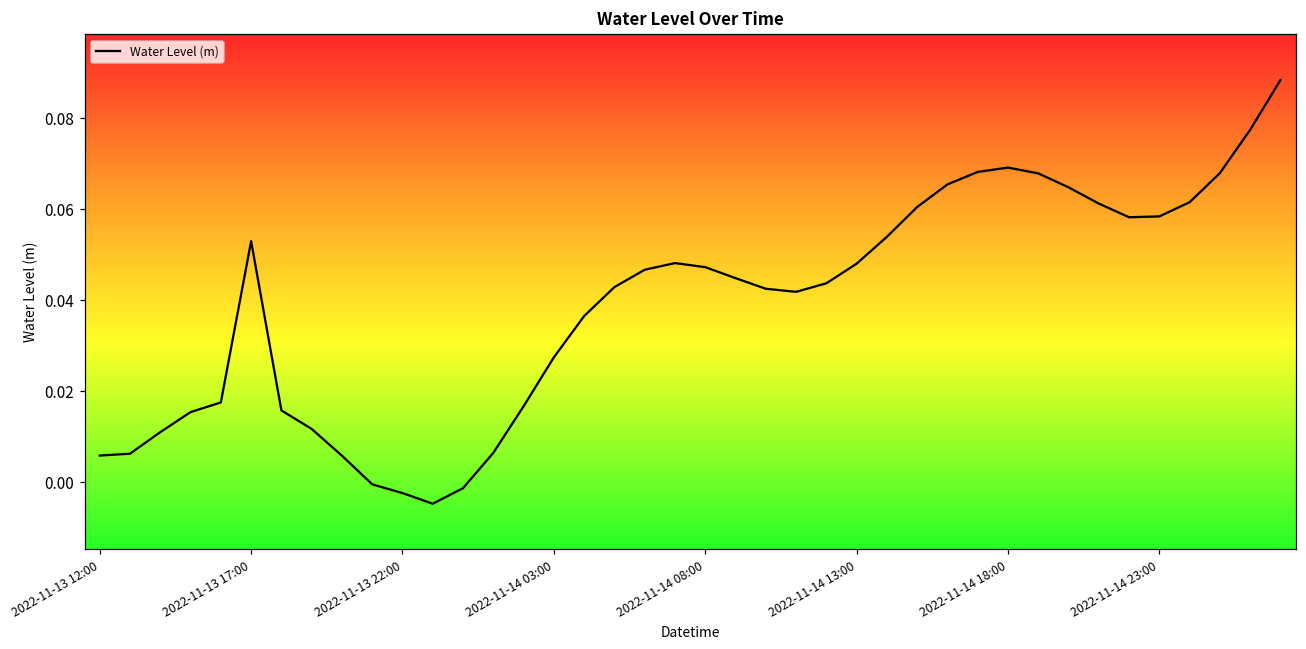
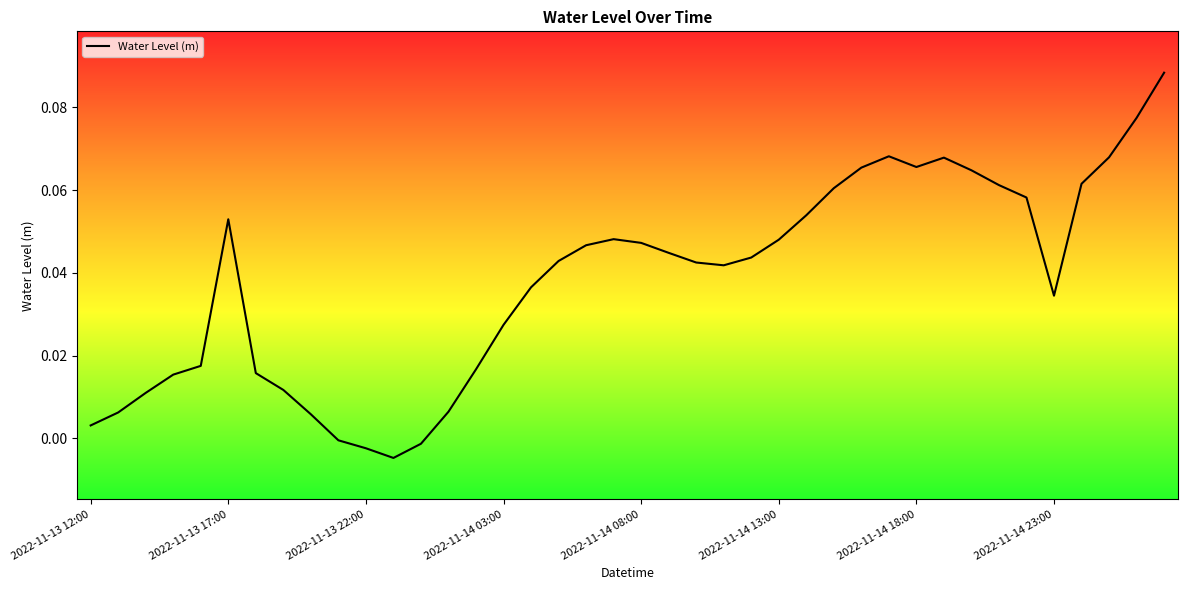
  {
-   "2022-11-13 12:00": 0.006,
+   "2022-11-13 12:00": 0.003,
    "2022-11-13 17:00": 0.053,
    "2022-11-13 22:00": -0.002,
    "2022-11-14 03:00": 0.027,
    "2022-11-14 08:00": 0.047,
    "2022-11-14 13:00": 0.048,
-   "2022-11-14 18:00": 0.069,
-   "2022-11-14 23:00": 0.058
+   "2022-11-14 18:00": 0.066,
+   "2022-11-14 23:00": 0.034
  }
